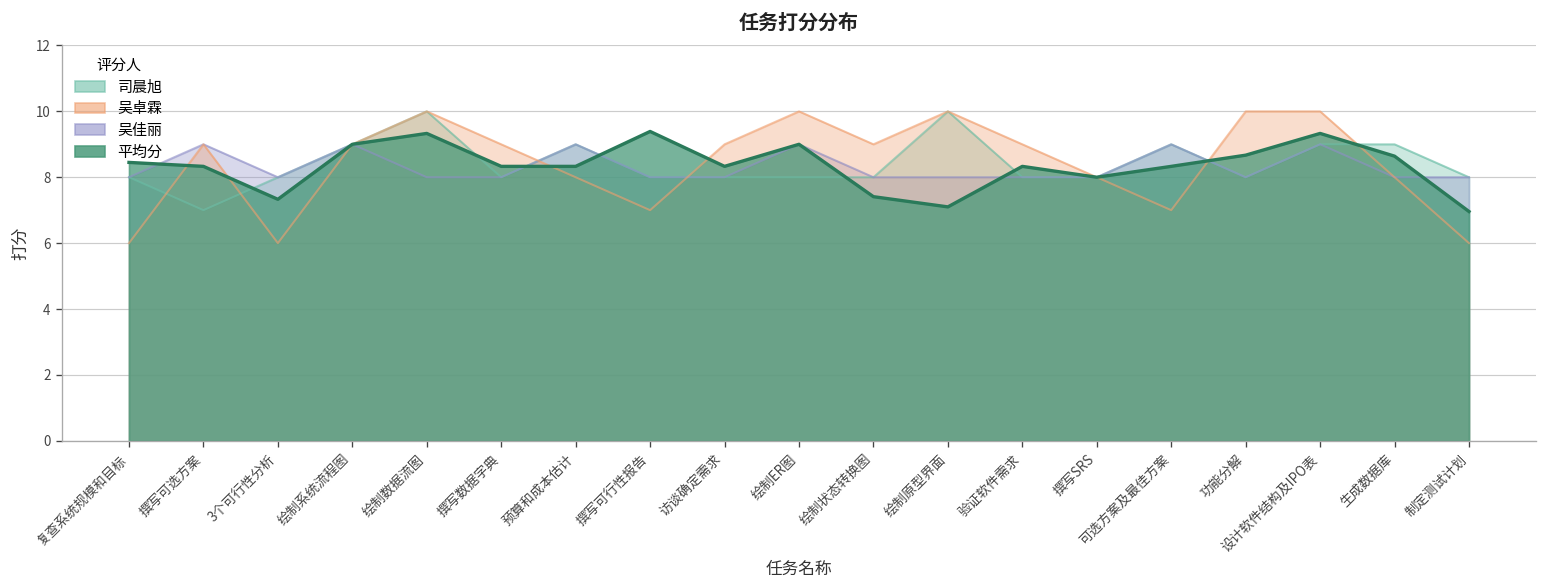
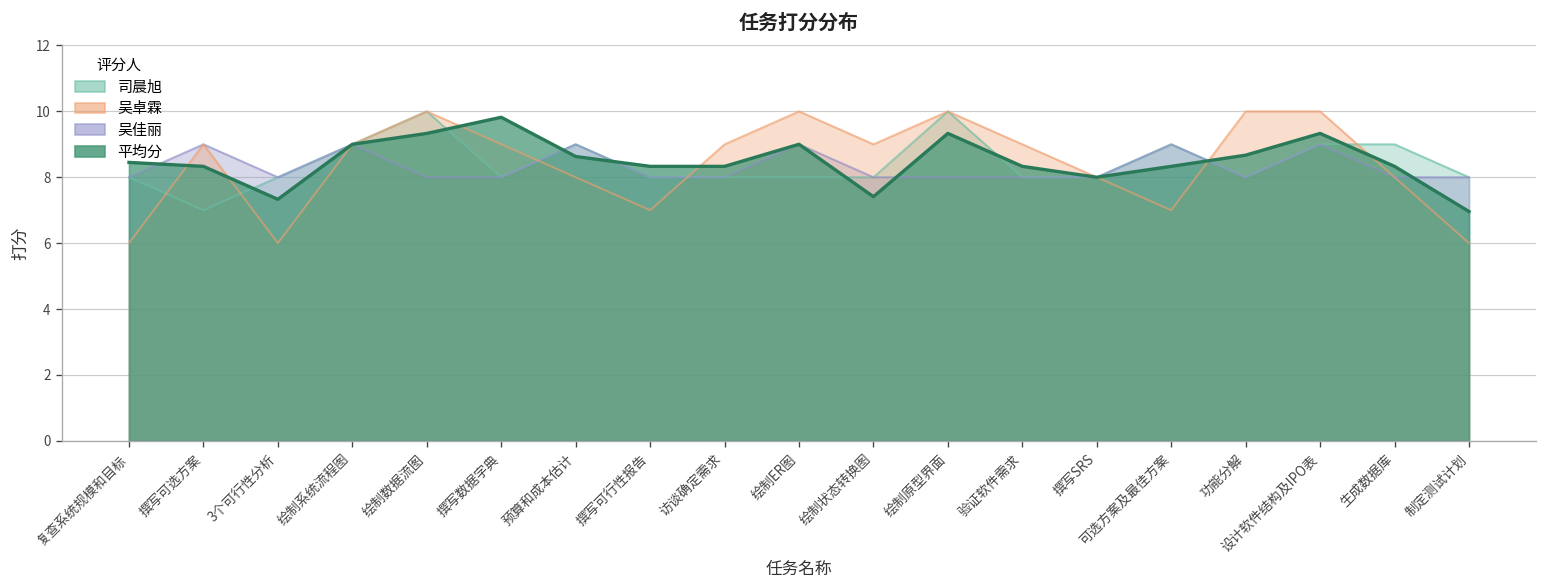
  {
    "吴卓霖": {
      "复查系统规模和目标": 6.0,
      "3个可行性分析": 6.0,
      "撰写数据字典": 9.0,
      "预算和成本估计": 8.0,
      "撰写可行性报告": 7.0,
      "访谈确定需求": 9.0,
      "绘制ER图": 10.0,
      "绘制状态转换图": 9.0,
      "验证软件需求": 9.0,
      "可选方案及最佳方案": 7.0,
      "功能分解": 10.0,
      "设计软件结构及IPO表": 10.0,
      "制定测试计划": 6.0
    },
    "平均分": {
      "复查系统规模和目标": 8.5,
      "撰写可选方案": 8.3,
      "3个可行性分析": 7.3,
      "绘制数据流图": 9.3,
-     "撰写数据字典": 8.3,
-     "预算和成本估计": 8.3,
-     "撰写可行性报告": 9.4,
+     "撰写数据字典": 9.8,
+     "预算和成本估计": 8.6,
+     "撰写可行性报告": 8.3,
      "访谈确定需求": 8.3,
      "绘制状态转换图": 7.4,
-     "绘制原型界面": 7.1,
+     "绘制原型界面": 9.3,
      "验证软件需求": 8.3,
      "可选方案及最佳方案": 8.3,
      "功能分解": 8.7,
      "设计软件结构及IPO表": 9.3,
-     "生成数据库": 8.6,
+     "生成数据库": 8.3,
      "制定测试计划": 7.0
    }
  }
